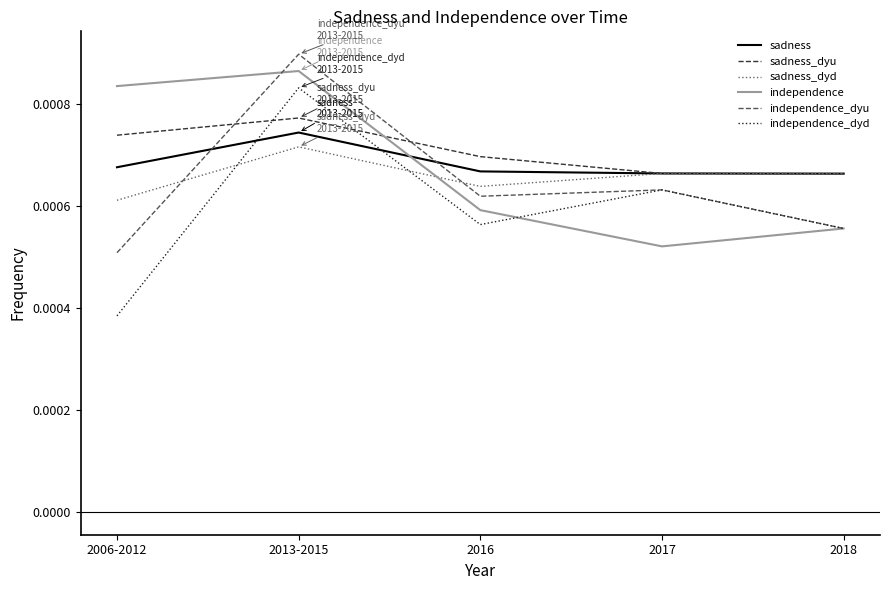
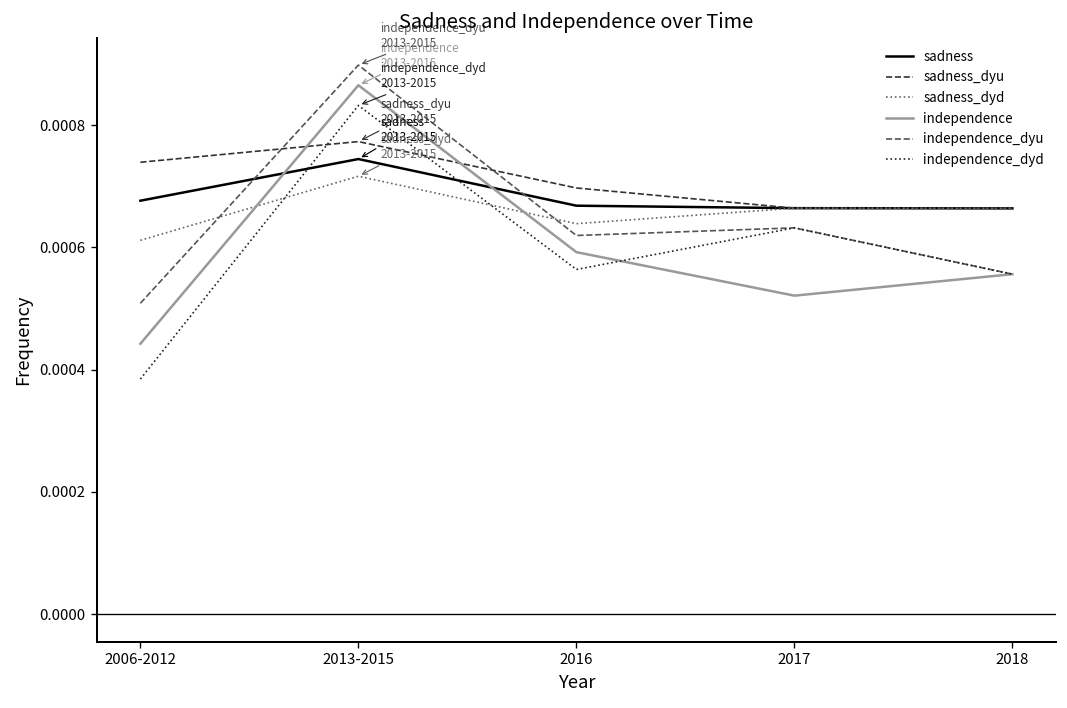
  {
    "independence": {
-     "2006-2012": 0.00084,
+     "2006-2012": 0.00044,
      "2016": 0.00059,
      "2017": 0.00052
    }
  }
